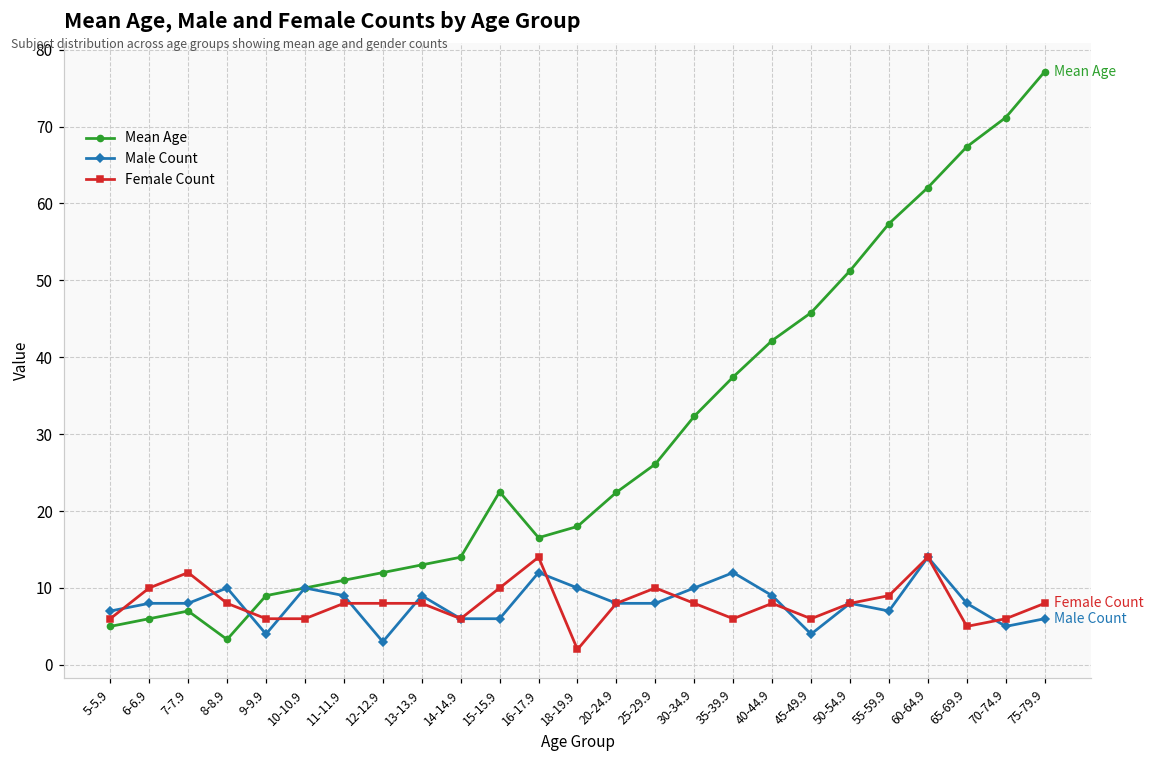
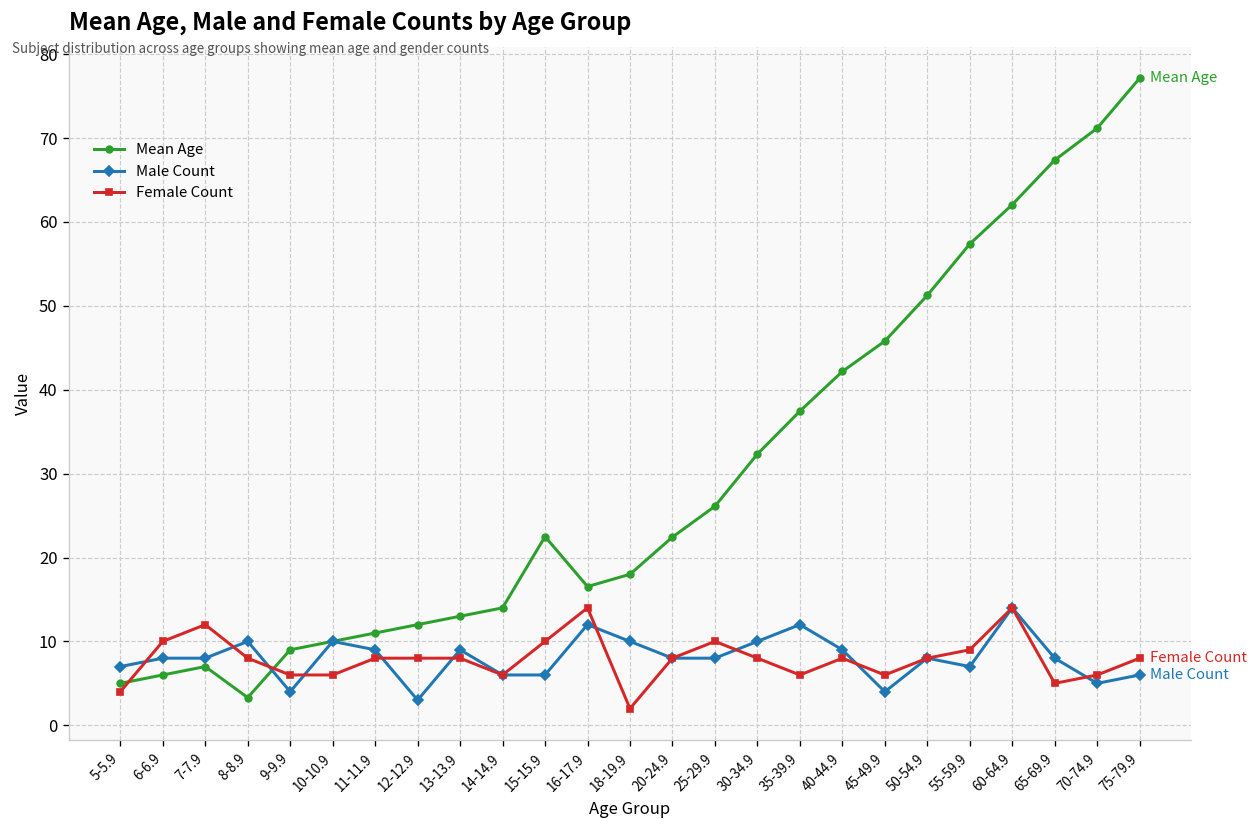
  {
    "Mean Age": {
      "5-5.9": 5,
      "6-6.9": 6,
      "7-7.9": 7,
      "8-8.9": 3,
      "9-9.9": 9,
      "11-11.9": 11,
      "12-12.9": 12,
      "13-13.9": 13,
      "14-14.9": 14,
      "15-15.9": 23,
      "16-17.9": 17,
      "18-19.9": 18,
      "20-24.9": 22,
      "25-29.9": 26,
      "30-34.9": 32,
      "35-39.9": 37,
      "40-44.9": 42,
      "45-49.9": 46,
      "50-54.9": 51,
      "55-59.9": 57,
      "60-64.9": 62,
      "65-69.9": 67,
      "70-74.9": 71,
      "75-79.9": 77
    },
    "Male Count": {
      "5-5.9": 7,
      "6-6.9": 8,
      "7-7.9": 8,
      "8-8.9": 10,
      "9-9.9": 4,
      "11-11.9": 9,
      "12-12.9": 3,
      "13-13.9": 9,
      "15-15.9": 6,
      "16-17.9": 12,
      "18-19.9": 10,
      "25-29.9": 8,
      "30-34.9": 10,
      "35-39.9": 12,
      "40-44.9": 9,
      "45-49.9": 4,
      "55-59.9": 7,
      "65-69.9": 8,
      "70-74.9": 5,
      "75-79.9": 6
    },
    "Female Count": {
-     "5-5.9": 6,
+     "5-5.9": 4,
      "6-6.9": 10,
      "7-7.9": 12,
      "8-8.9": 8,
      "9-9.9": 6,
      "10-10.9": 6,
      "11-11.9": 8,
      "12-12.9": 8,
      "13-13.9": 8,
      "15-15.9": 10,
      "16-17.9": 14,
      "18-19.9": 2,
      "25-29.9": 10,
      "30-34.9": 8,
      "35-39.9": 6,
      "40-44.9": 8,
      "45-49.9": 6,
      "55-59.9": 9,
      "65-69.9": 5,
      "70-74.9": 6,
      "75-79.9": 8
    }
  }
